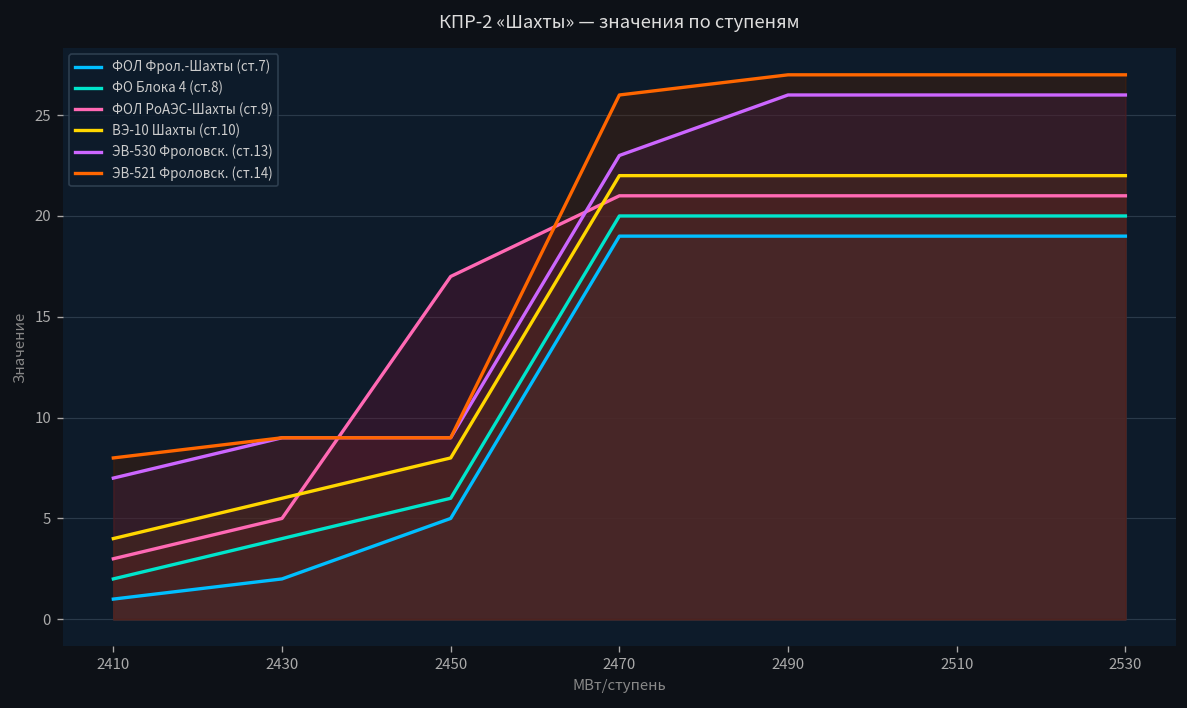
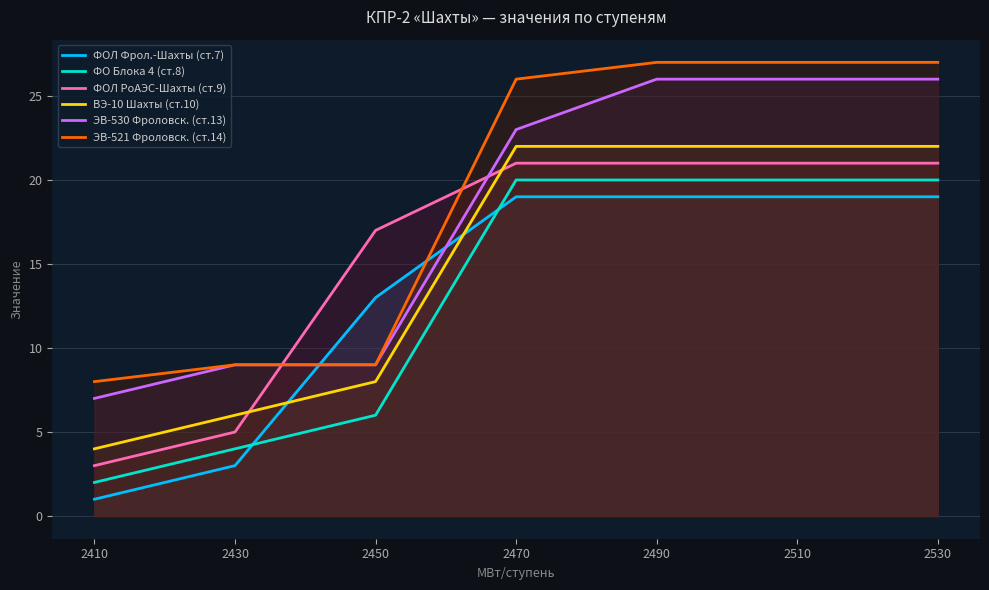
  {
    "ФОЛ Фрол.-Шахты (ст.7)": {
      "2410": 1,
-     "2430": 2,
-     "2450": 5,
+     "2430": 3,
+     "2450": 13,
      "2470": 19,
      "2490": 19,
      "2510": 19,
      "2530": 19
    },
    "ФО Блока 4 (ст.8)": {
      "2410": 2,
      "2430": 4,
      "2450": 6,
      "2470": 20,
      "2490": 20,
      "2510": 20,
      "2530": 20
    },
    "ФОЛ РоАЭС-Шахты (ст.9)": {
      "2410": 3,
      "2430": 5,
      "2450": 17,
      "2470": 21,
      "2490": 21,
      "2510": 21,
      "2530": 21
    },
    "ВЭ-10 Шахты (ст.10)": {
      "2410": 4,
      "2430": 6,
      "2450": 8,
      "2470": 22,
      "2490": 22,
      "2510": 22,
      "2530": 22
    },
    "ЭВ-530 Фроловск. (ст.13)": {
      "2410": 7,
      "2470": 23,
      "2490": 26,
      "2510": 26,
      "2530": 26
    },
    "ЭВ-521 Фроловск. (ст.14)": {
      "2410": 8,
      "2470": 26,
      "2490": 27,
      "2510": 27,
      "2530": 27
    }
  }
